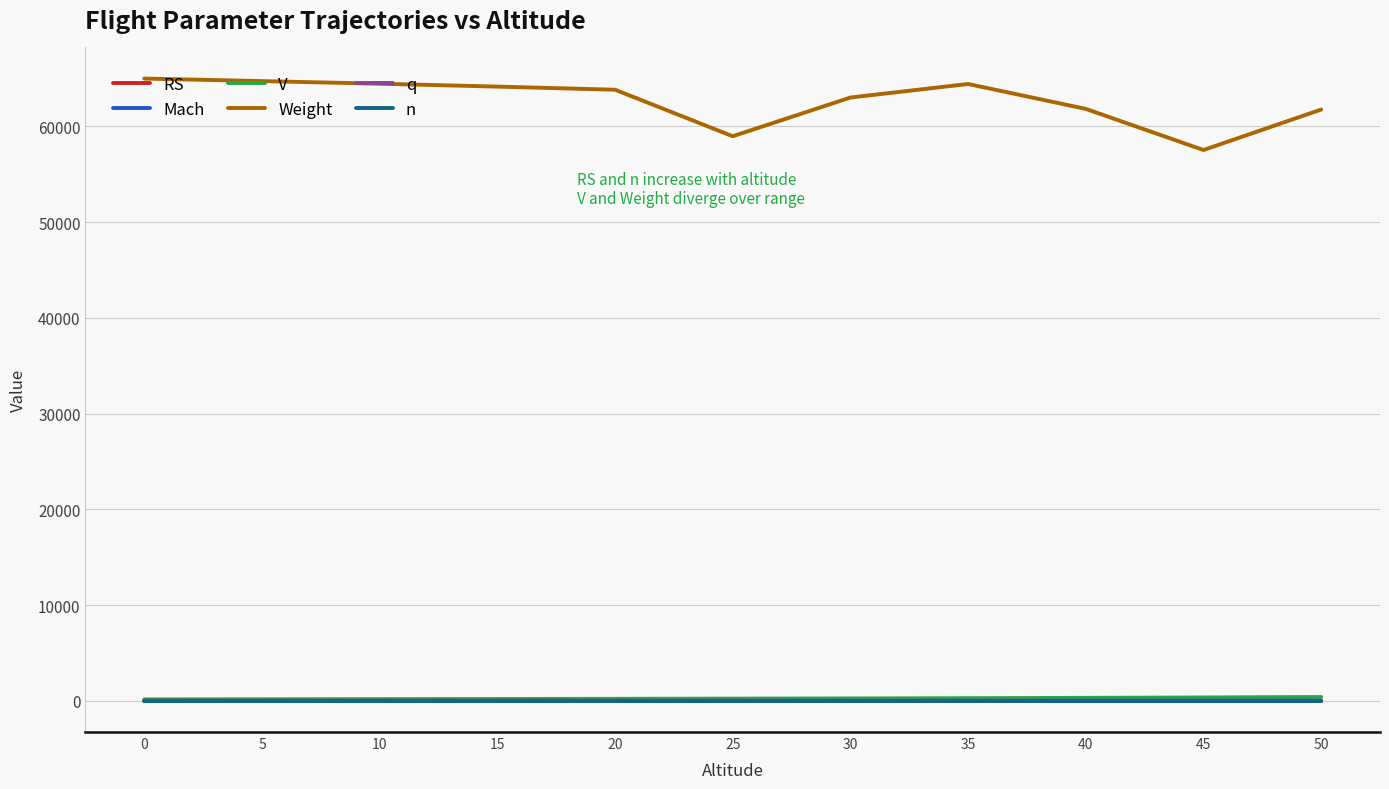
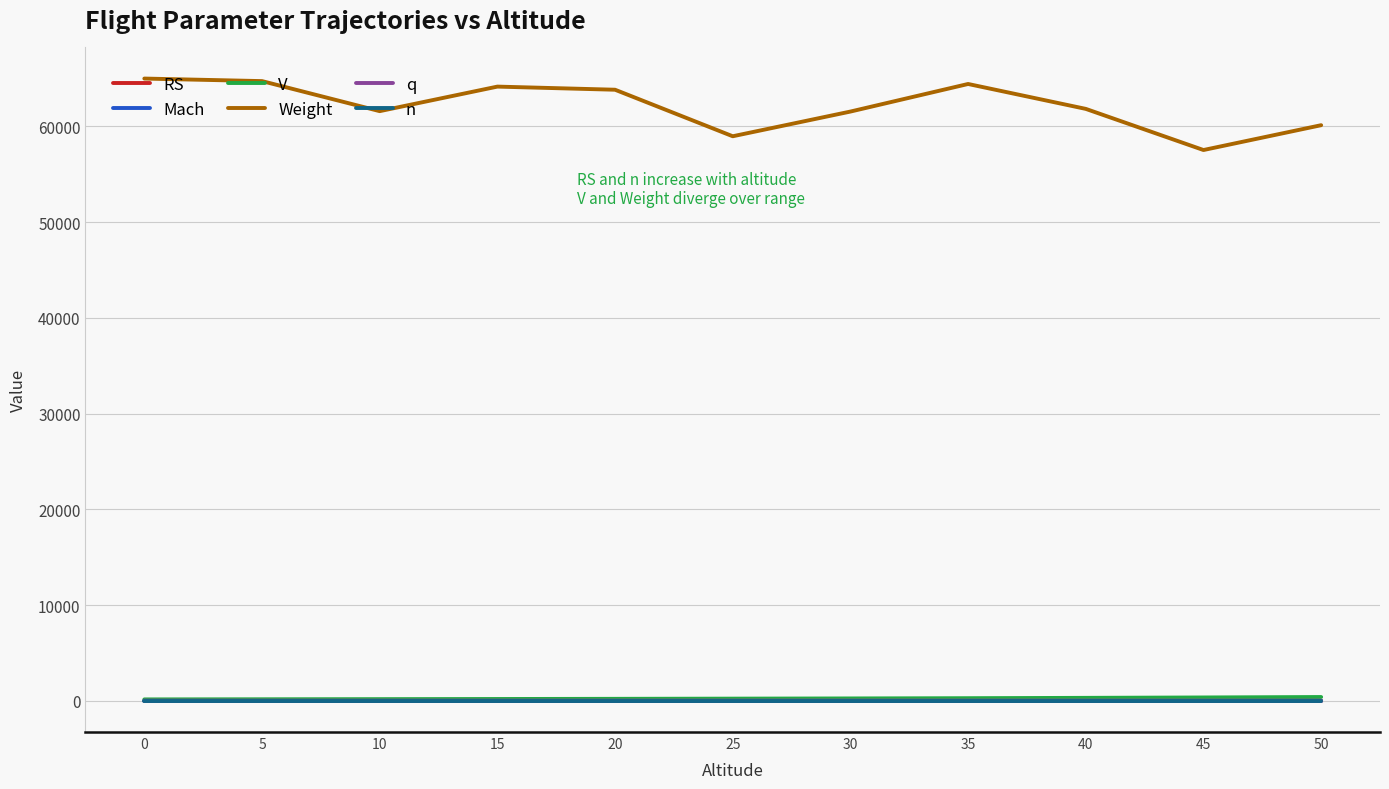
  {
    "n": {
      "35": 0,
      "40": 0,
      "45": 0,
      "50": 0
    },
    "V": {
      "40": 0,
      "45": 0,
      "50": 0
    },
    "Weight": {
      "0": 65000,
      "5": 65000,
-     "10": 64000,
+     "10": 62000,
      "15": 64000,
      "20": 64000,
      "25": 59000,
-     "30": 63000,
+     "30": 62000,
      "35": 64000,
      "40": 62000,
      "45": 58000,
-     "50": 62000
+     "50": 60000
    }
  }
